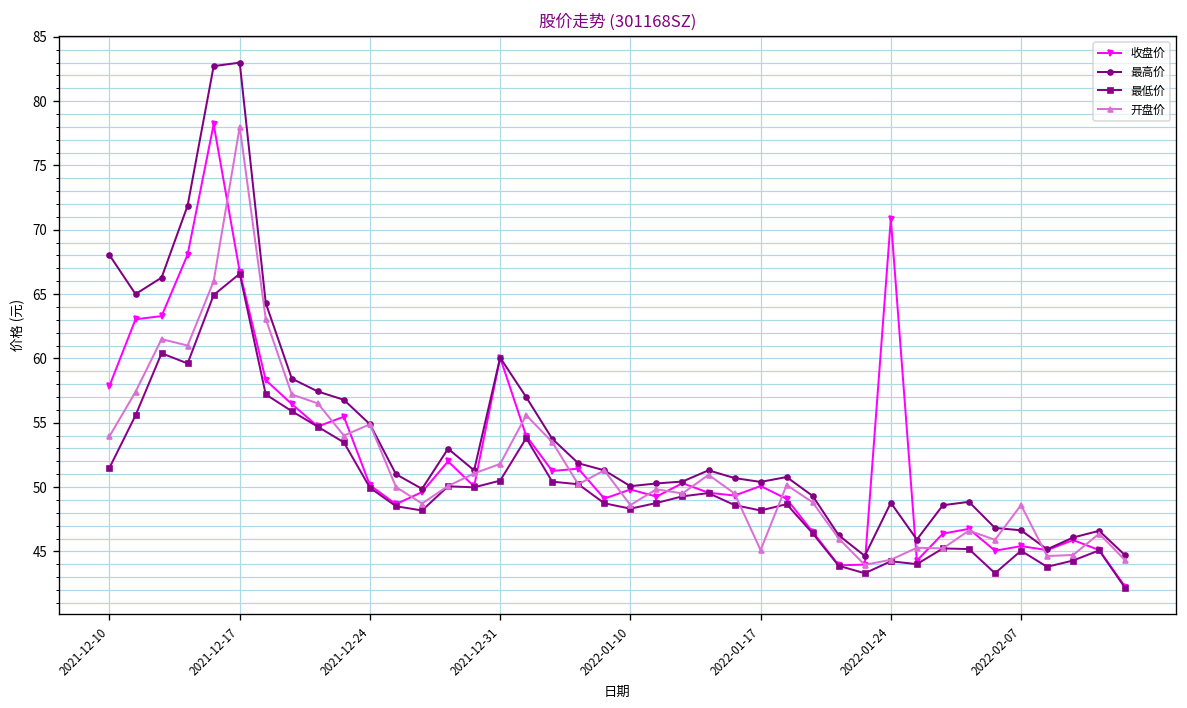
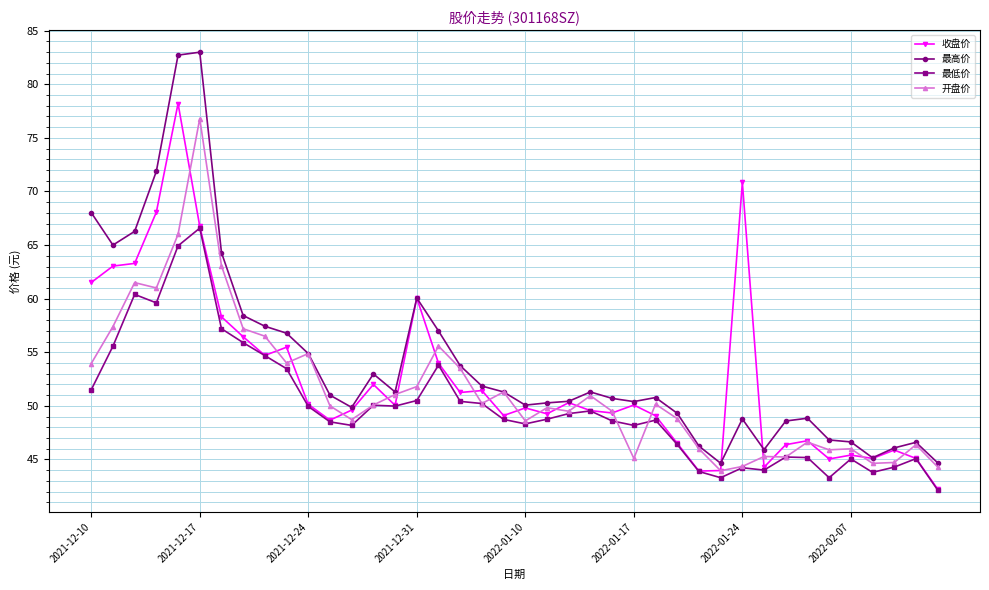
  {
    "收盘价": {
-     "2021-12-10": 57.9,
+     "2021-12-10": 61.5,
      "2022-01-10": 49.8,
      "2022-01-17": 50.1,
      "2022-01-24": 70.9,
      "2022-02-07": 45.4
    },
    "开盘价": {
      "2021-12-10": 54.0,
-     "2021-12-17": 78.0,
+     "2021-12-17": 76.8,
      "2021-12-31": 51.8,
      "2022-01-10": 48.6,
      "2022-01-17": 45.1,
-     "2022-02-07": 48.6
+     "2022-02-07": 46.0
    }
  }
